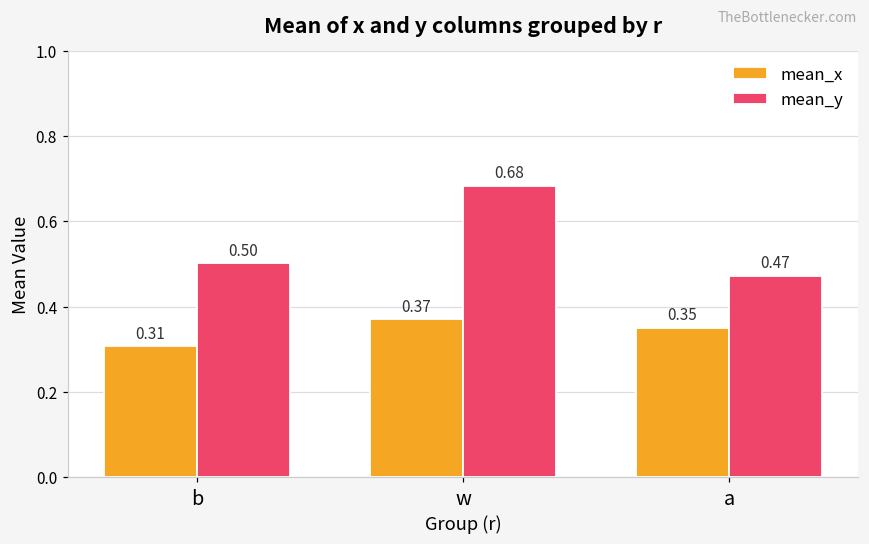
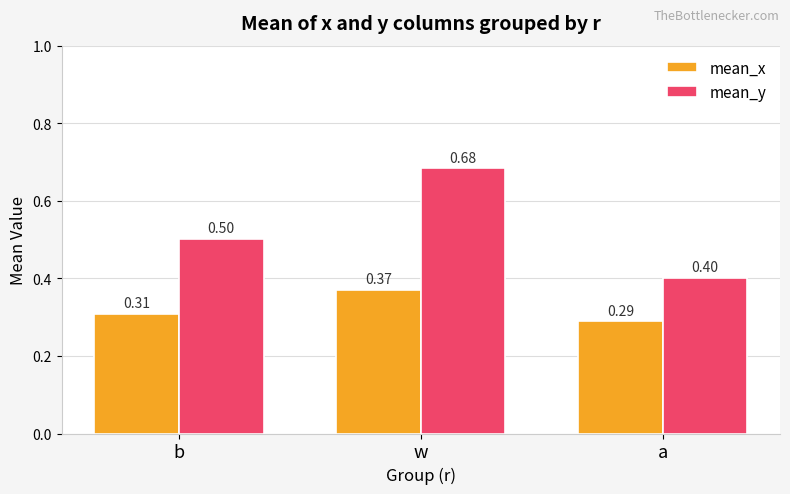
  {
    "mean_x": {
      "b": 0.31,
      "w": 0.37,
-     "a": 0.35
+     "a": 0.29
    },
    "mean_y": {
      "b": 0.50,
      "w": 0.68,
-     "a": 0.47
+     "a": 0.40
    }
  }
